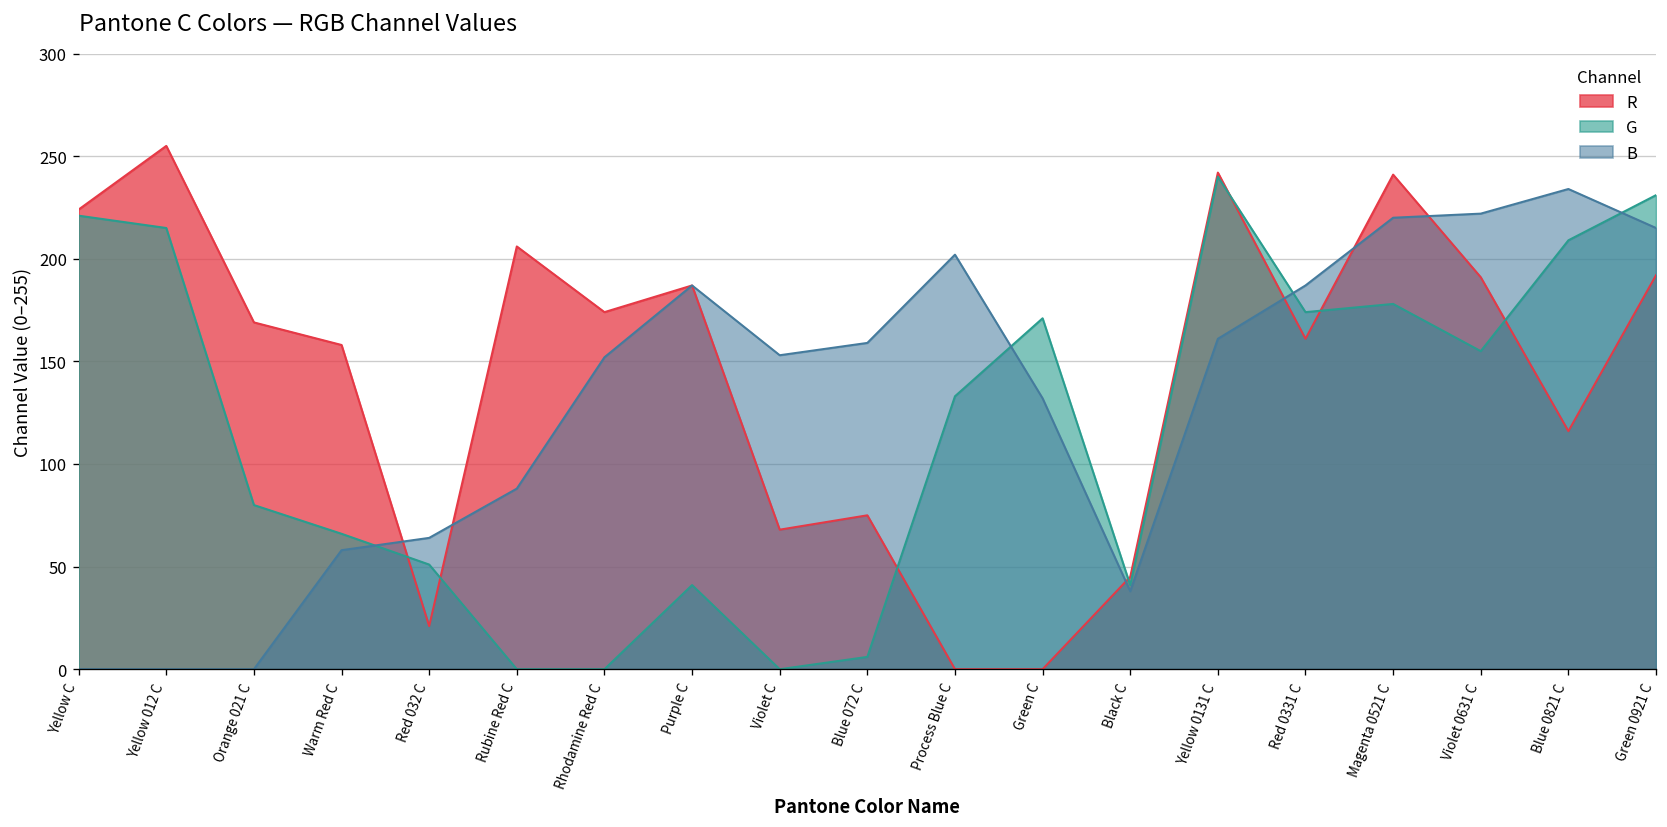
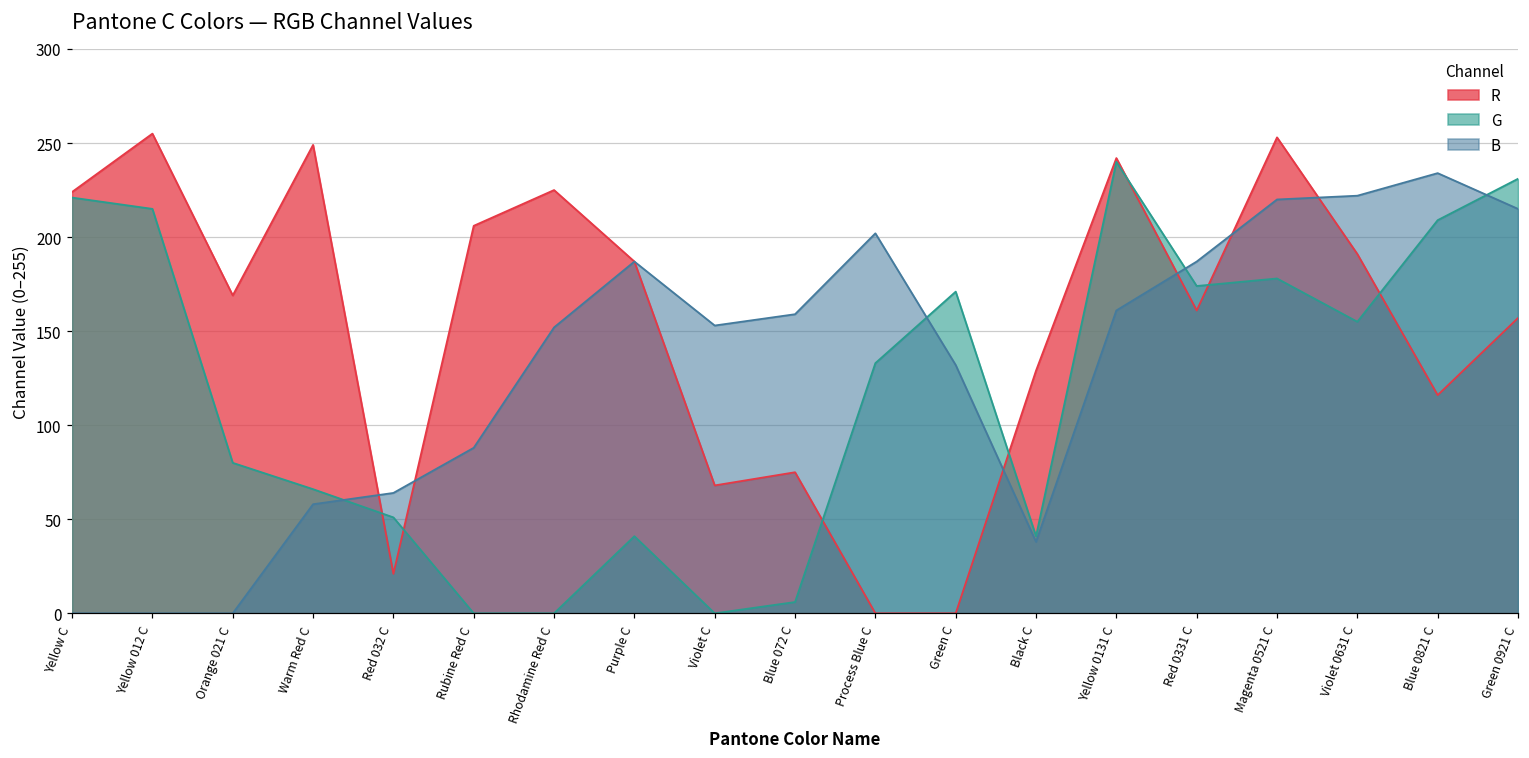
  {
    "R": {
      "Yellow C": 224,
      "Yellow 012 C": 255,
      "Orange 021 C": 169,
-     "Warm Red C": 158,
+     "Warm Red C": 249,
      "Red 032 C": 21,
      "Rubine Red C": 206,
-     "Rhodamine Red C": 174,
+     "Rhodamine Red C": 225,
      "Violet C": 68,
      "Blue 072 C": 75,
      "Process Blue C": 0,
      "Green C": 0,
-     "Black C": 45,
+     "Black C": 129,
      "Yellow 0131 C": 242,
      "Red 0331 C": 161,
-     "Magenta 0521 C": 241,
+     "Magenta 0521 C": 253,
      "Violet 0631 C": 191,
      "Blue 0821 C": 116,
-     "Green 0921 C": 192
+     "Green 0921 C": 157
    }
  }
